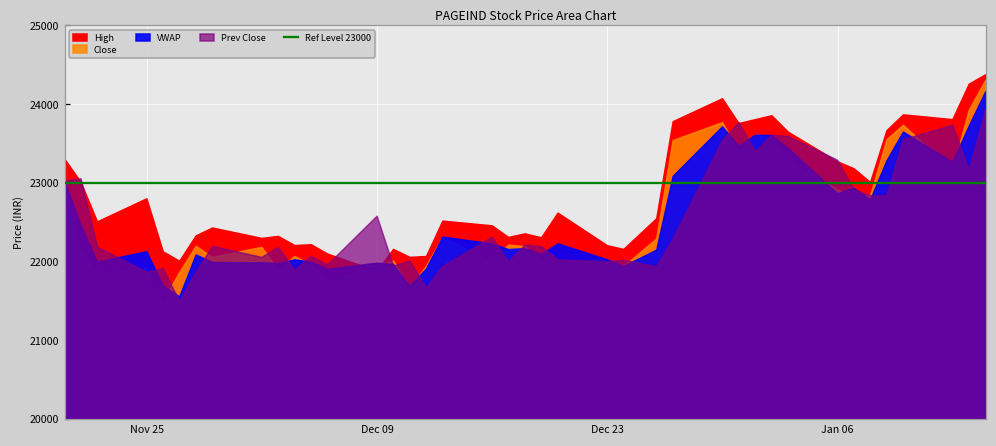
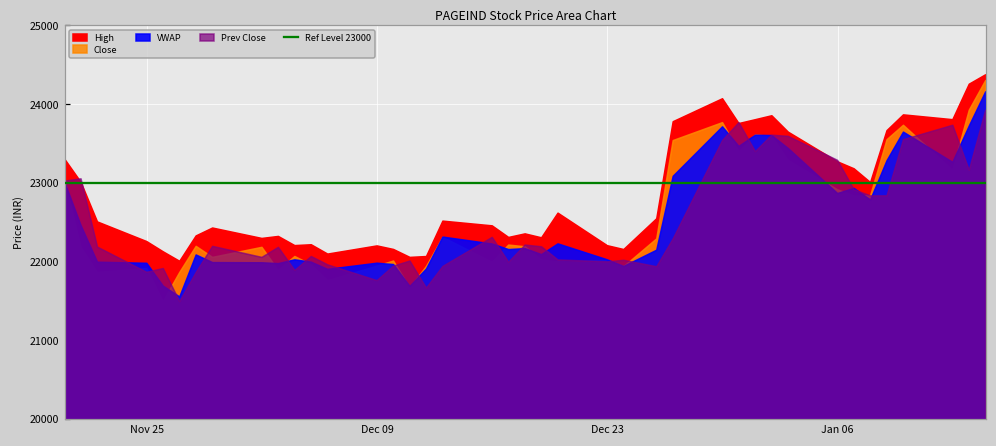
  {
    "High": {
-     "Nov 25": 22800,
-     "Dec 09": 21900,
+     "Nov 25": 22300,
+     "Dec 09": 22200,
      "Dec 23": 22200
    },
    "Ref Level 23000": {
      "Nov 25": 23000,
      "Dec 09": 23000,
      "Dec 23": 23000,
      "Jan 06": 23000
    },
    "Close": {
      "Nov 25": 21900,
      "Dec 09": 21900,
      "Jan 06": 22900
    },
    "VWAP": {
-     "Nov 25": 22100,
+     "Nov 25": 22000,
      "Dec 09": 22000,
      "Jan 06": 22900
    },
    "Prev Close": {
      "Nov 25": 21900,
-     "Dec 09": 22600
+     "Dec 09": 21800
    }
  }
